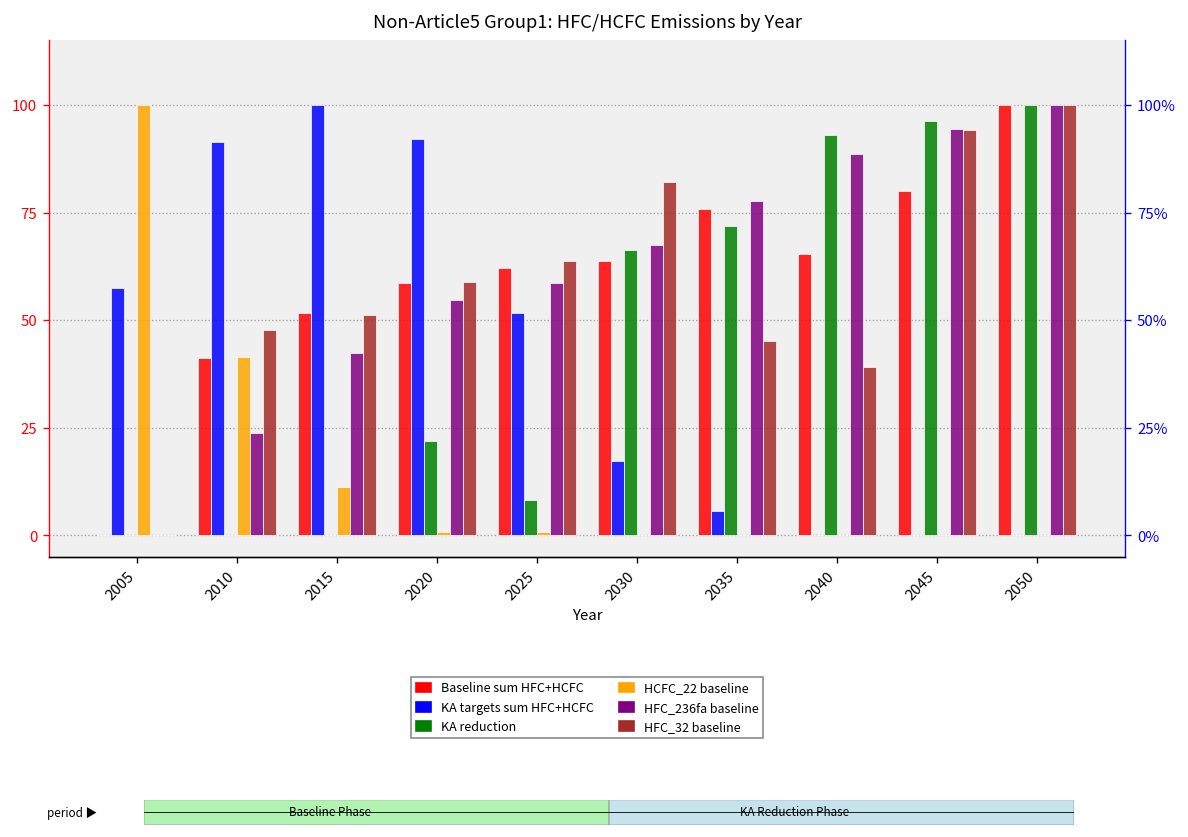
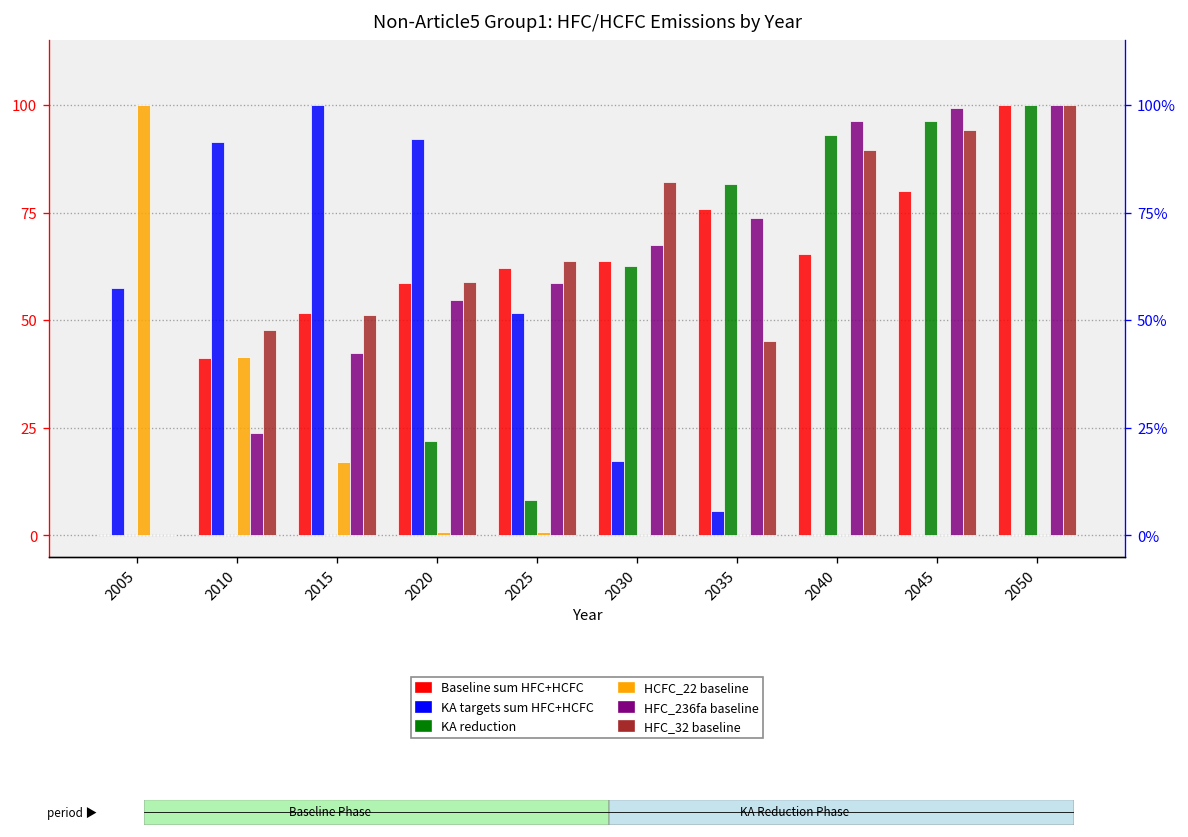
  {
    "Baseline sum HFC+HCFC": {
      "2005": 0,
      "2010": 41,
      "2015": 52,
      "2020": 59,
      "2025": 62,
      "2030": 64,
      "2035": 76,
      "2040": 65,
      "2045": 80,
      "2050": 100
    },
    "KA targets sum HFC+HCFC": {
      "2005": 58,
      "2010": 91,
      "2015": 100,
      "2020": 92,
      "2025": 52,
      "2030": 17,
      "2035": 6,
      "2040": 0,
      "2045": 0,
      "2050": 0
    },
    "KA reduction": {
      "2005": 0,
      "2010": 0,
      "2015": 0,
      "2020": 22,
      "2025": 8,
-     "2030": 66,
-     "2035": 72,
+     "2030": 63,
+     "2035": 82,
      "2040": 93,
      "2045": 96,
      "2050": 100
    },
    "HCFC_22 baseline": {
      "2005": 100,
      "2010": 41,
-     "2015": 11,
+     "2015": 17,
      "2020": 1,
      "2025": 1,
      "2030": 0,
      "2035": 0,
      "2040": 0,
      "2045": 0,
      "2050": 0
    },
    "HFC_236fa baseline": {
      "2005": 0,
      "2010": 24,
      "2015": 42,
      "2020": 55,
      "2025": 59,
      "2030": 68,
-     "2035": 78,
-     "2040": 89,
-     "2045": 94,
+     "2035": 74,
+     "2040": 96,
+     "2045": 99,
      "2050": 100
    },
    "HFC_32 baseline": {
      "2005": 0,
      "2010": 48,
      "2015": 51,
      "2020": 59,
      "2025": 64,
      "2030": 82,
      "2035": 45,
-     "2040": 39,
+     "2040": 89,
      "2045": 94,
      "2050": 100
    }
  }
